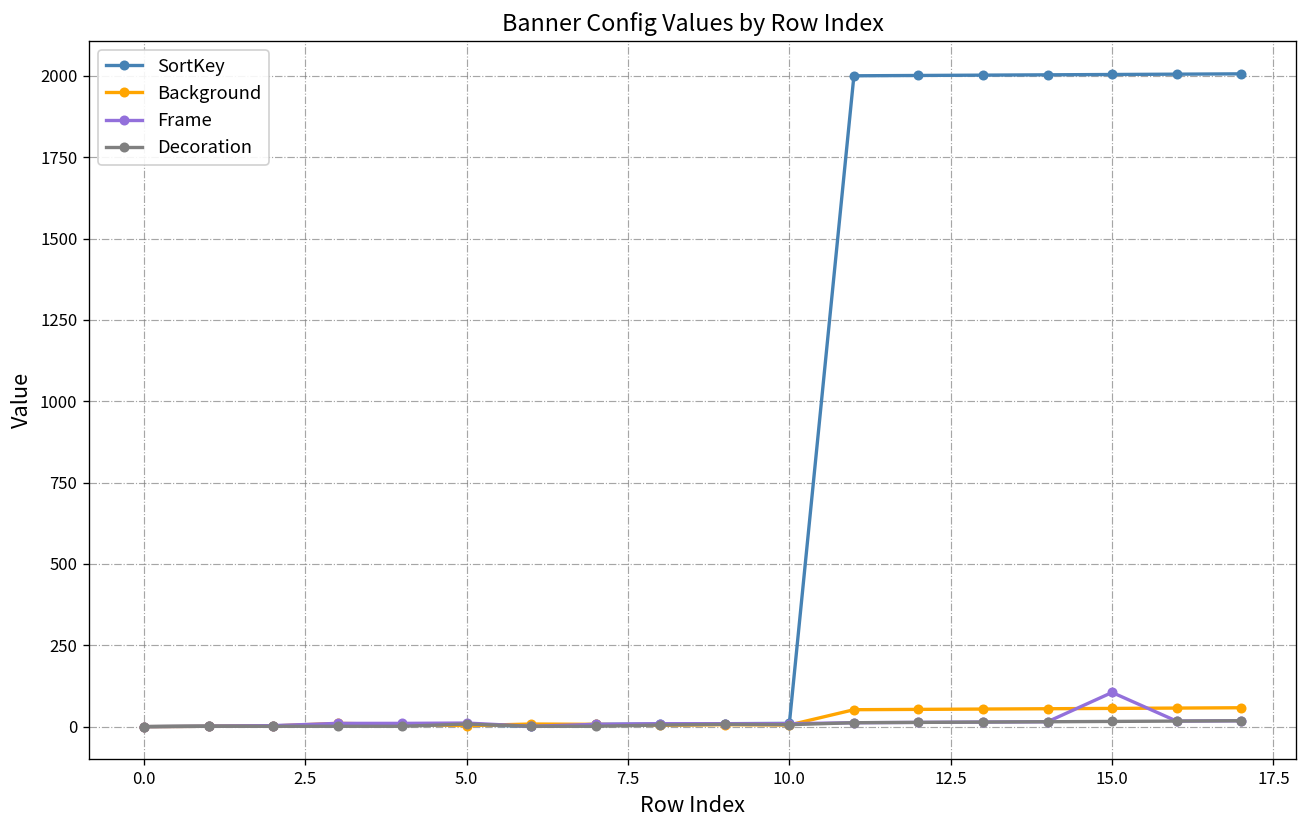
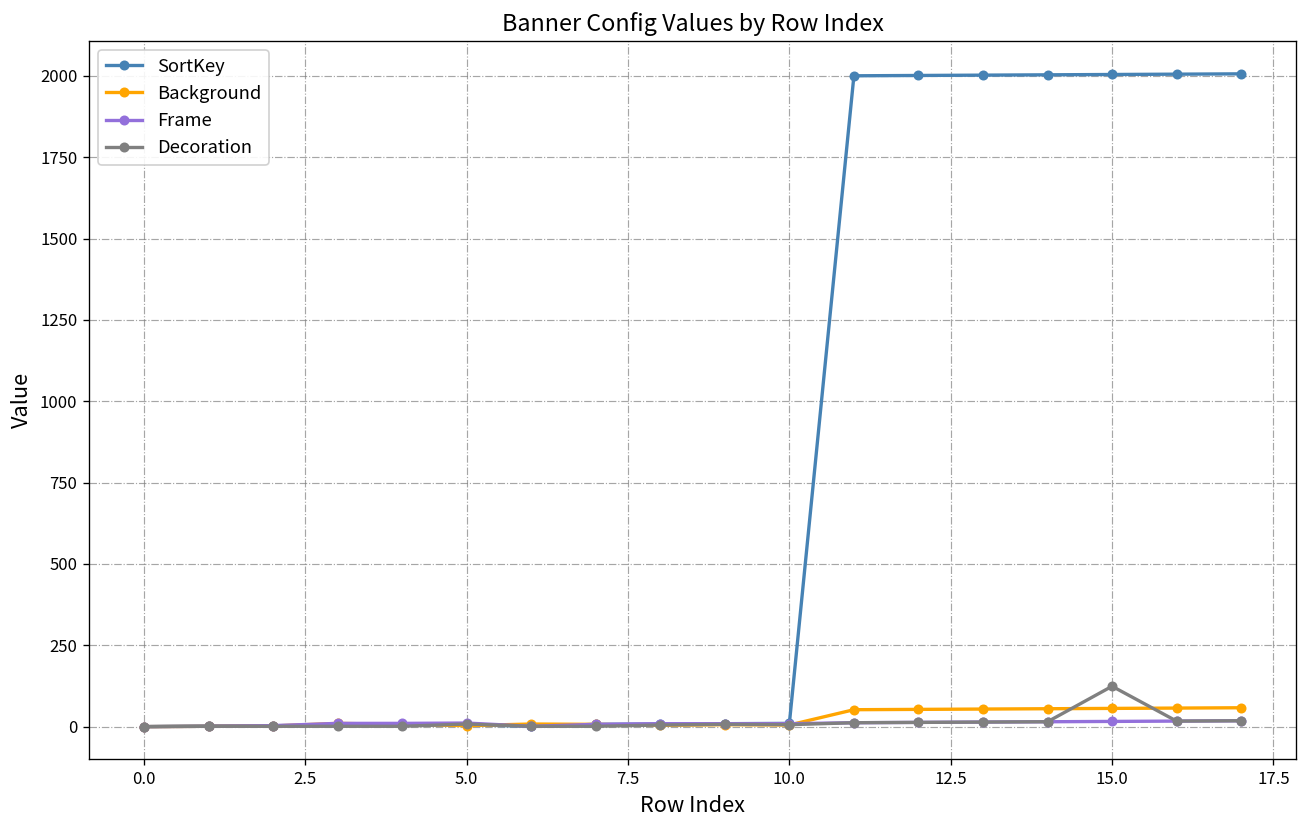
  {
    "SortKey": {
      "15.0": 2000
    },
    "Background": {
      "15.0": 60
    },
    "Frame": {
-     "15.0": 110
+     "15.0": 20
    },
    "Decoration": {
-     "15.0": 20
+     "15.0": 120
    }
  }
